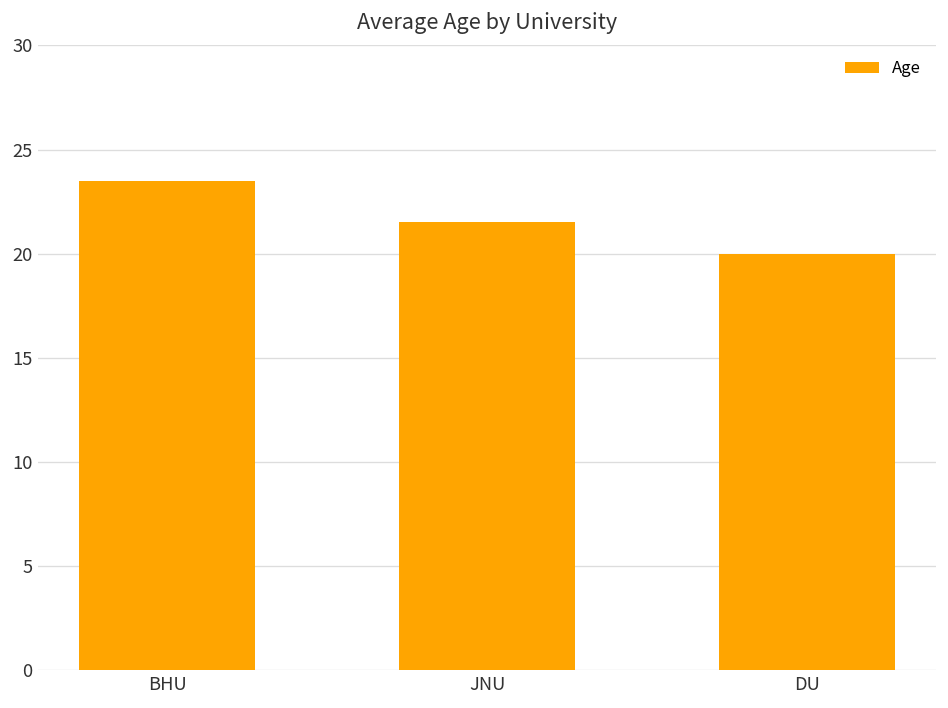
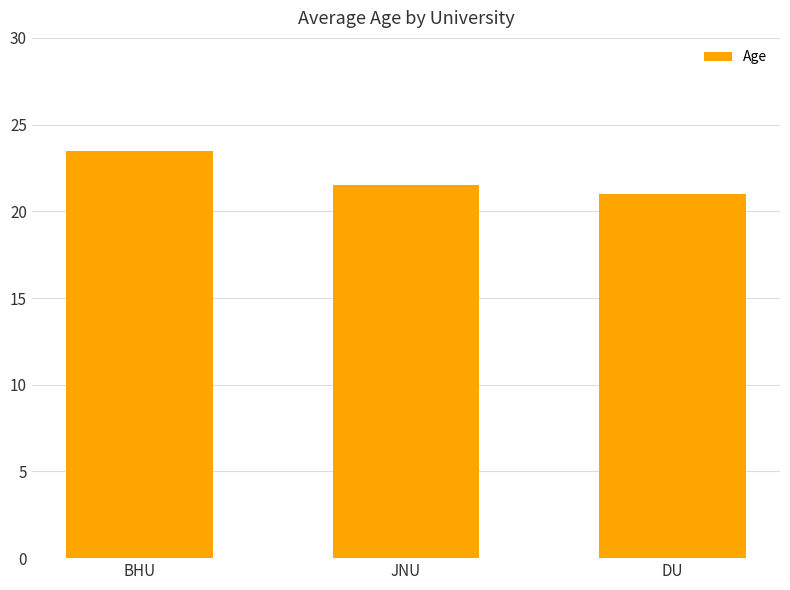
  {
    "BHU": 23.5,
    "JNU": 21.5,
-   "DU": 20
+   "DU": 21
  }
